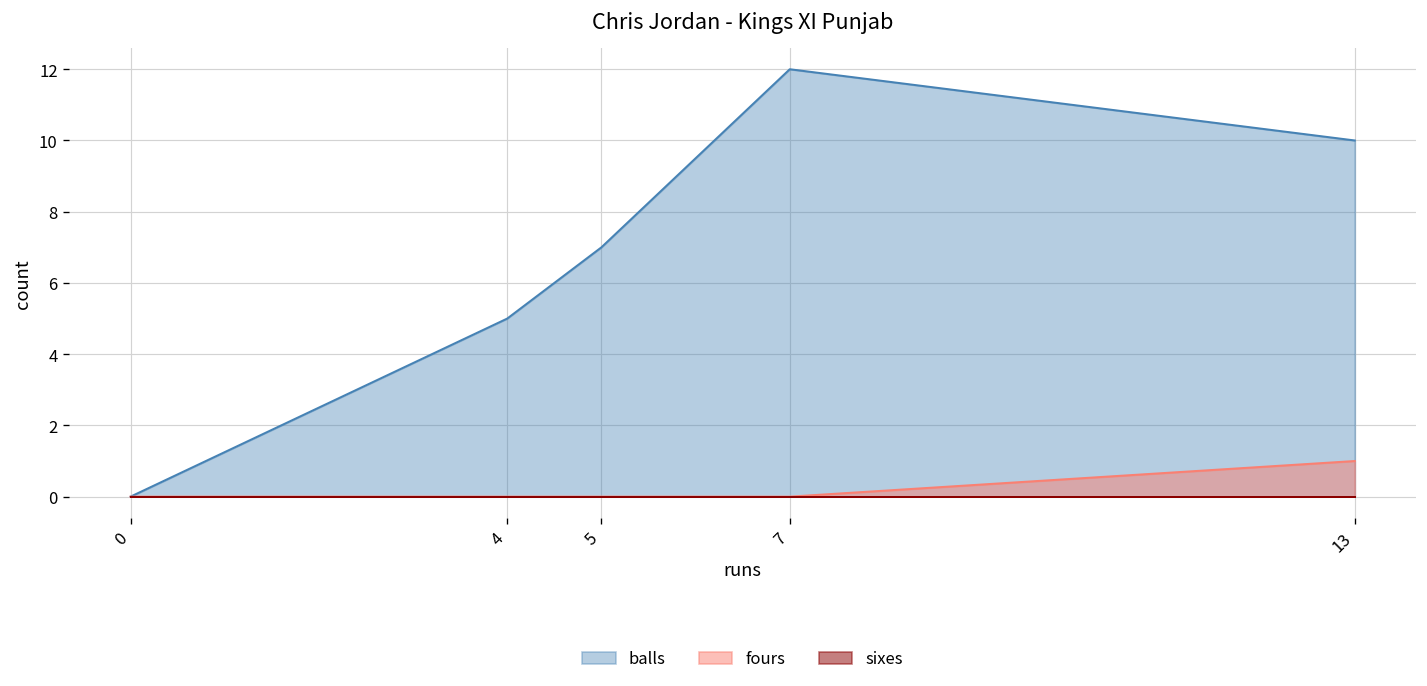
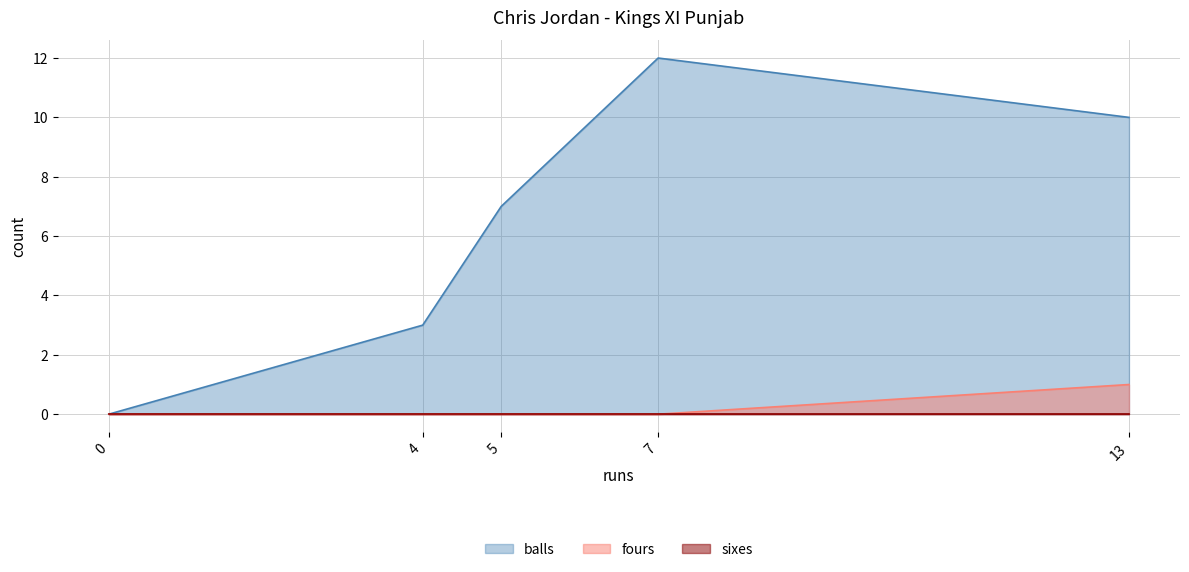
  {
    "balls": {
-     "4": 5,
+     "4": 3,
      "5": 7,
      "7": 12,
      "13": 10
    },
    "fours": {
      "13": 1
    },
    "sixes": {
      "13": 0
    }
  }
